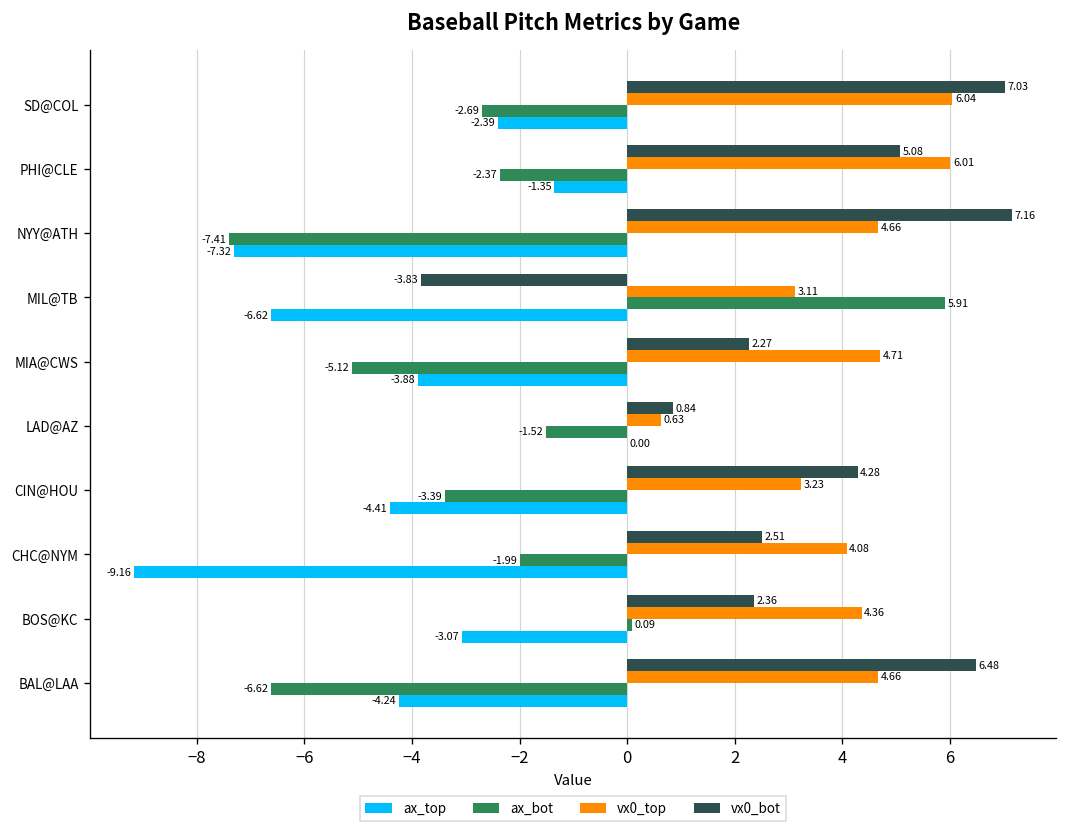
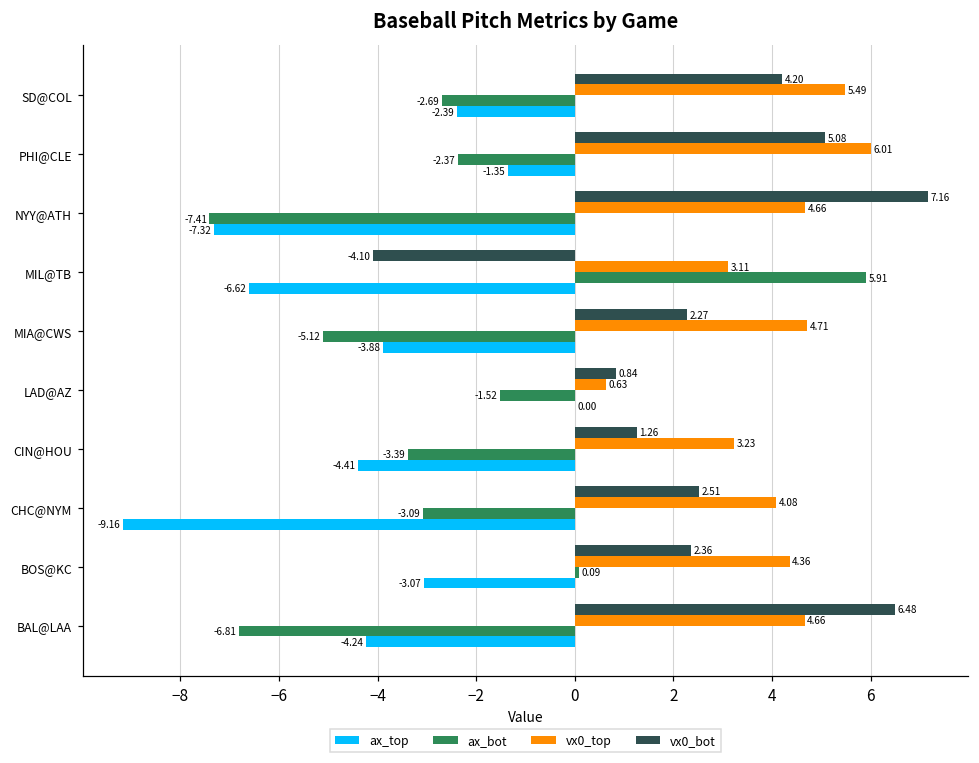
  {
    "ax_top": {
      "SD@COL": -2.39,
      "PHI@CLE": -1.35,
      "NYY@ATH": -7.32,
      "MIL@TB": -6.62,
      "MIA@CWS": -3.88,
      "LAD@AZ": 0.00,
      "CIN@HOU": -4.41,
      "CHC@NYM": -9.16,
      "BOS@KC": -3.07,
      "BAL@LAA": -4.24
    },
    "ax_bot": {
      "SD@COL": -2.69,
      "PHI@CLE": -2.37,
      "NYY@ATH": -7.41,
      "MIL@TB": 5.91,
      "MIA@CWS": -5.12,
      "LAD@AZ": -1.52,
      "CIN@HOU": -3.39,
-     "CHC@NYM": -1.99,
+     "CHC@NYM": -3.09,
      "BOS@KC": 0.09,
-     "BAL@LAA": -6.62
+     "BAL@LAA": -6.81
    },
    "vx0_top": {
-     "SD@COL": 6.04,
+     "SD@COL": 5.49,
      "PHI@CLE": 6.01,
      "NYY@ATH": 4.66,
      "MIL@TB": 3.11,
      "MIA@CWS": 4.71,
      "LAD@AZ": 0.63,
      "CIN@HOU": 3.23,
      "CHC@NYM": 4.08,
      "BOS@KC": 4.36,
      "BAL@LAA": 4.66
    },
    "vx0_bot": {
-     "SD@COL": 7.03,
+     "SD@COL": 4.20,
      "PHI@CLE": 5.08,
      "NYY@ATH": 7.16,
-     "MIL@TB": -3.83,
+     "MIL@TB": -4.10,
      "MIA@CWS": 2.27,
      "LAD@AZ": 0.84,
-     "CIN@HOU": 4.28,
+     "CIN@HOU": 1.26,
      "CHC@NYM": 2.51,
      "BOS@KC": 2.36,
      "BAL@LAA": 6.48
    }
  }
